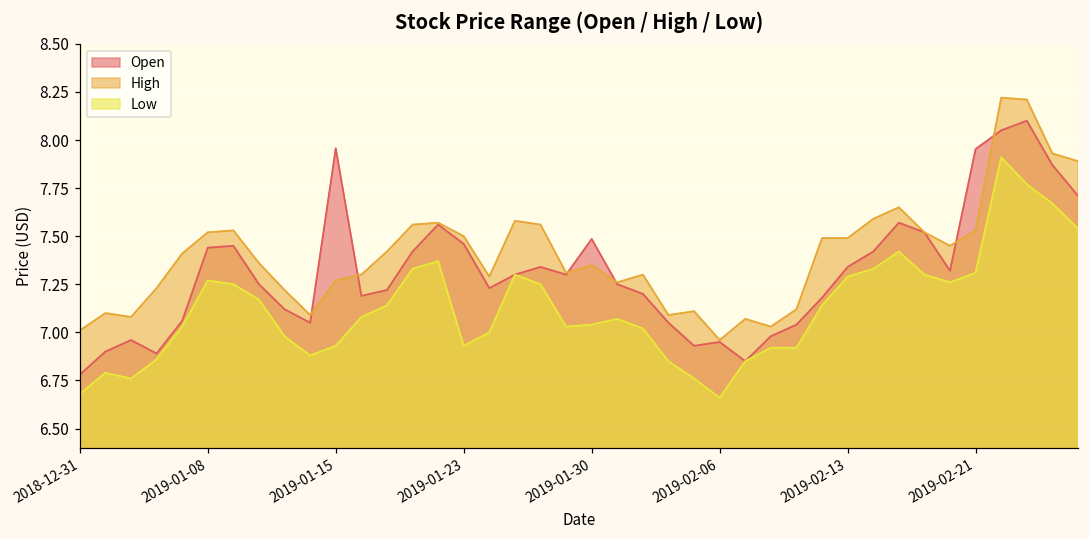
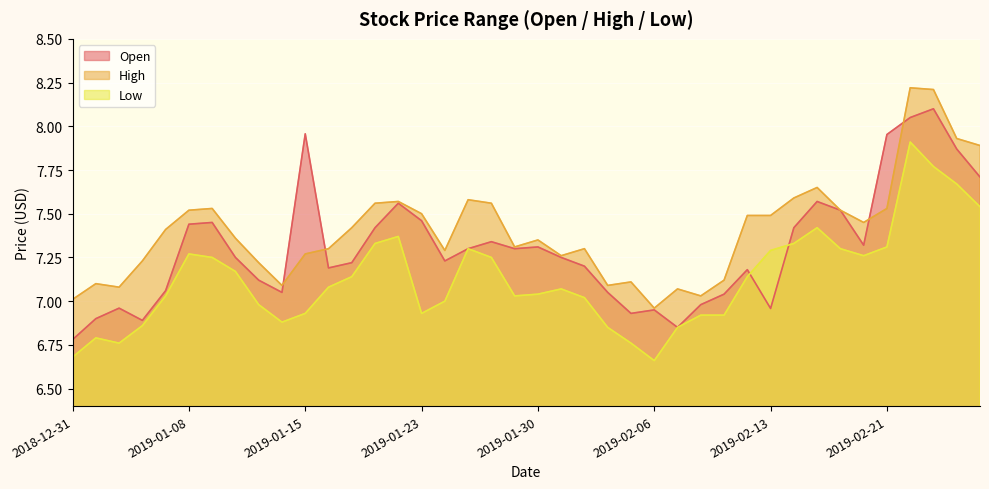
  {
    "Open": {
      "2018-12-31": 6.78,
      "2019-01-08": 7.44,
      "2019-01-15": 7.96,
      "2019-01-23": 7.46,
-     "2019-01-30": 7.49,
-     "2019-02-13": 7.34,
+     "2019-01-30": 7.31,
+     "2019-02-13": 6.96,
      "2019-02-21": 7.95
    }
  }
